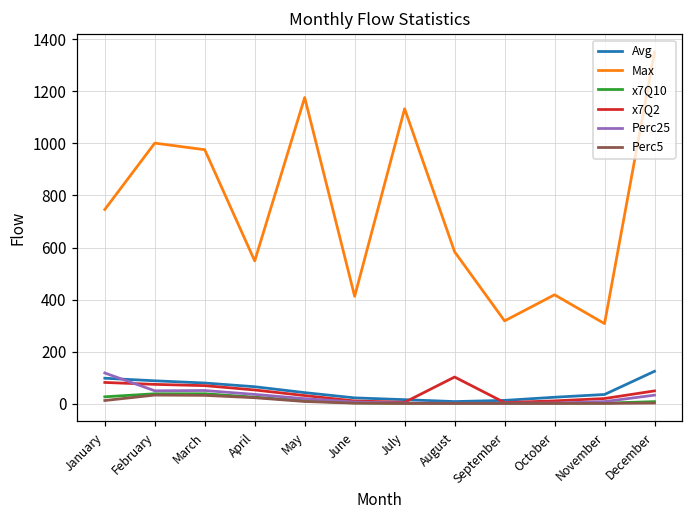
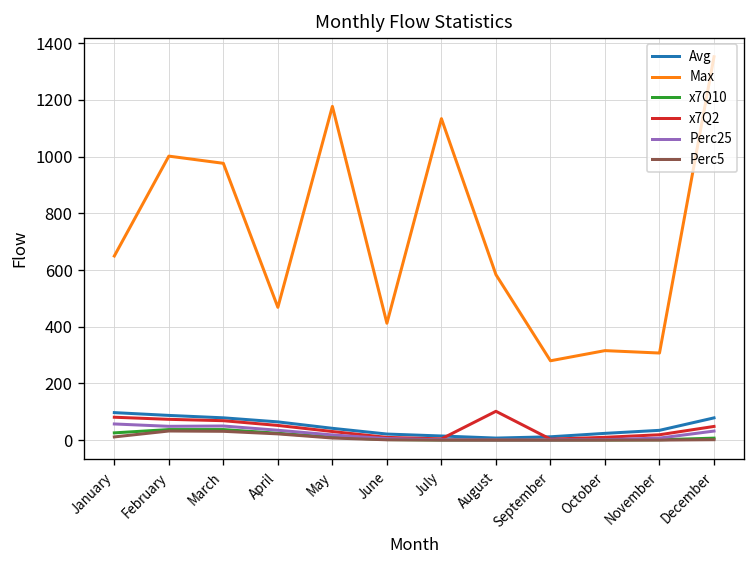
  {
    "Avg": {
      "January": 100,
      "February": 90,
      "April": 60,
      "May": 40,
      "June": 20,
      "October": 20,
      "November": 30,
-     "December": 120
+     "December": 80
    },
    "Max": {
-     "January": 750,
+     "January": 650,
      "February": 1000,
      "March": 980,
-     "April": 550,
+     "April": 470,
      "May": 1180,
      "June": 410,
      "July": 1130,
      "August": 580,
-     "September": 320,
-     "October": 420,
+     "September": 280,
+     "October": 320,
      "November": 310
    },
    "x7Q10": {
      "January": 30
    },
    "x7Q2": {
      "January": 80,
      "February": 70,
      "April": 50,
      "May": 30,
      "August": 100,
      "November": 20,
      "December": 50
    },
    "Perc25": {
-     "January": 120,
+     "January": 60,
      "February": 50,
      "March": 50,
      "April": 40,
      "December": 30
    },
    "Perc5": {
      "January": 10
    }
  }
